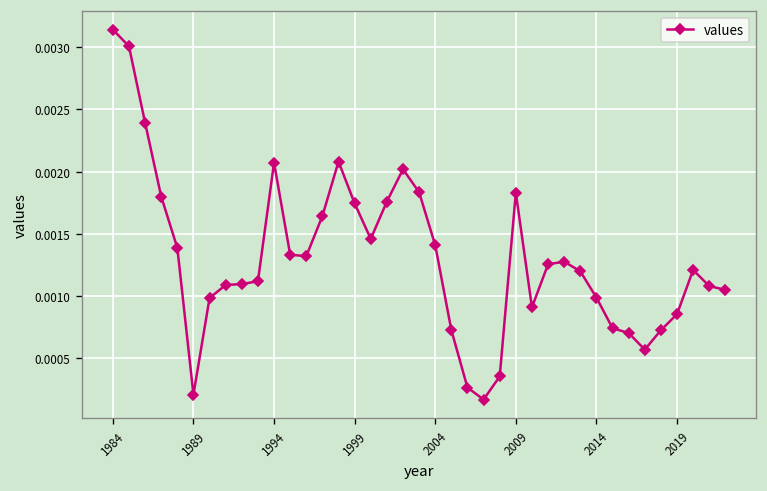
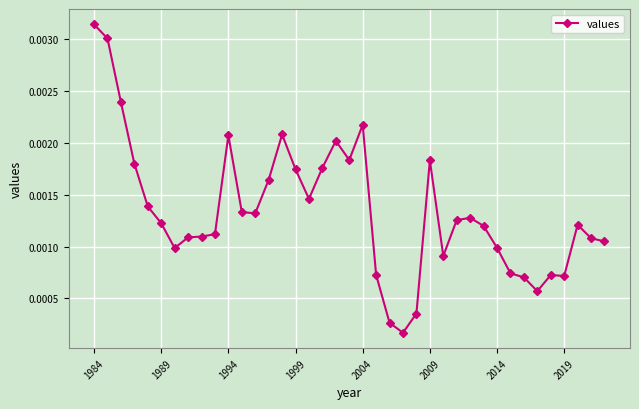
  {
    "1984": 0.00314,
-   "1989": 0.00021,
+   "1989": 0.00123,
    "1994": 0.00207,
    "1999": 0.00174,
-   "2004": 0.00141,
+   "2004": 0.00217,
    "2009": 0.00183,
    "2014": 0.00099,
-   "2019": 0.00085
+   "2019": 0.00072
  }
